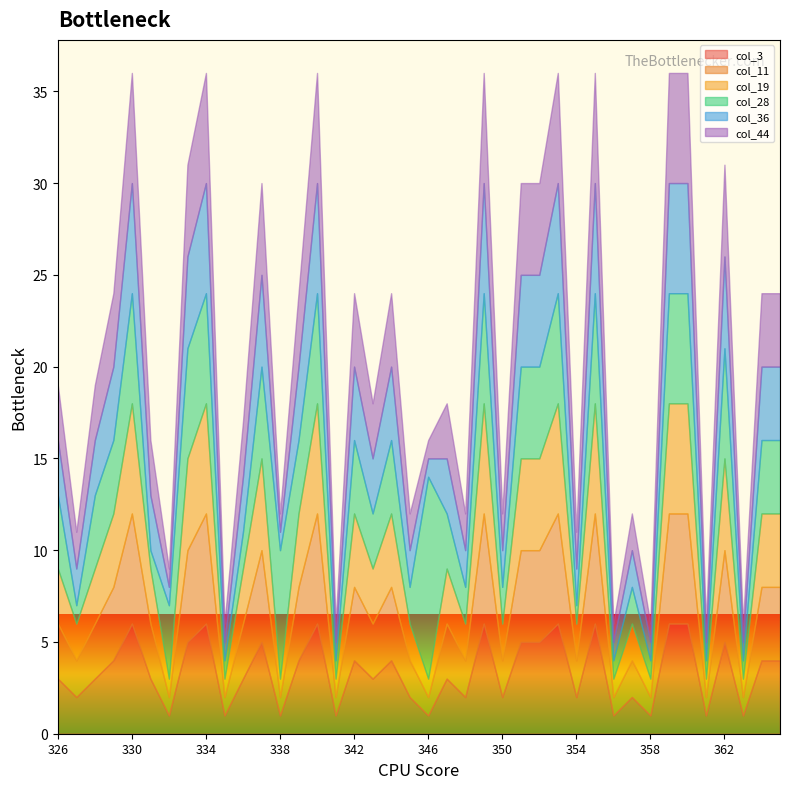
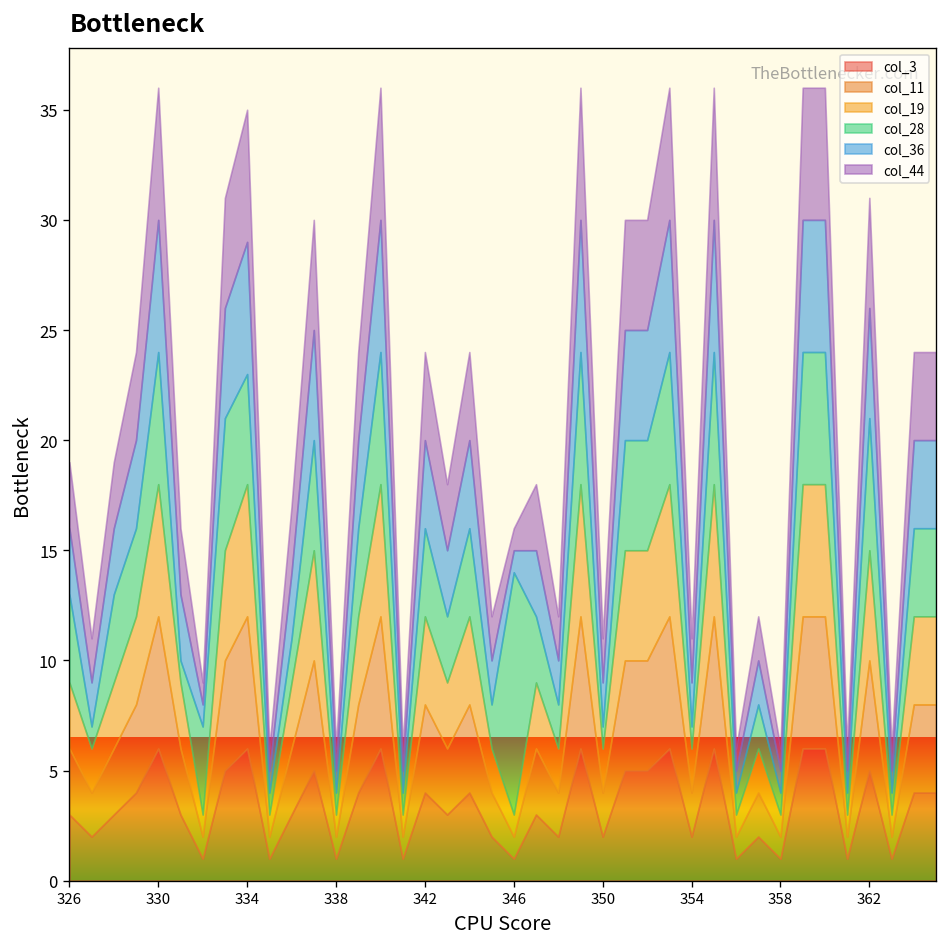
  {
    "col_28": {
      "326": 4,
      "330": 6,
-     "334": 6,
-     "338": 7,
+     "334": 5,
+     "338": 1,
      "342": 4,
      "346": 11,
-     "350": 2,
+     "350": 1,
      "354": 1,
      "358": 1,
      "362": 6
    },
    "col_36": {
      "326": 3,
      "330": 6,
      "334": 6,
      "338": 1,
      "342": 4,
      "346": 1,
      "350": 2,
      "354": 2,
      "358": 1,
      "362": 5
    },
    "col_44": {
      "326": 3,
      "330": 6,
      "334": 6,
      "338": 1,
      "342": 4,
      "346": 1,
      "350": 2,
      "354": 2,
      "358": 1,
      "362": 5
    }
  }
